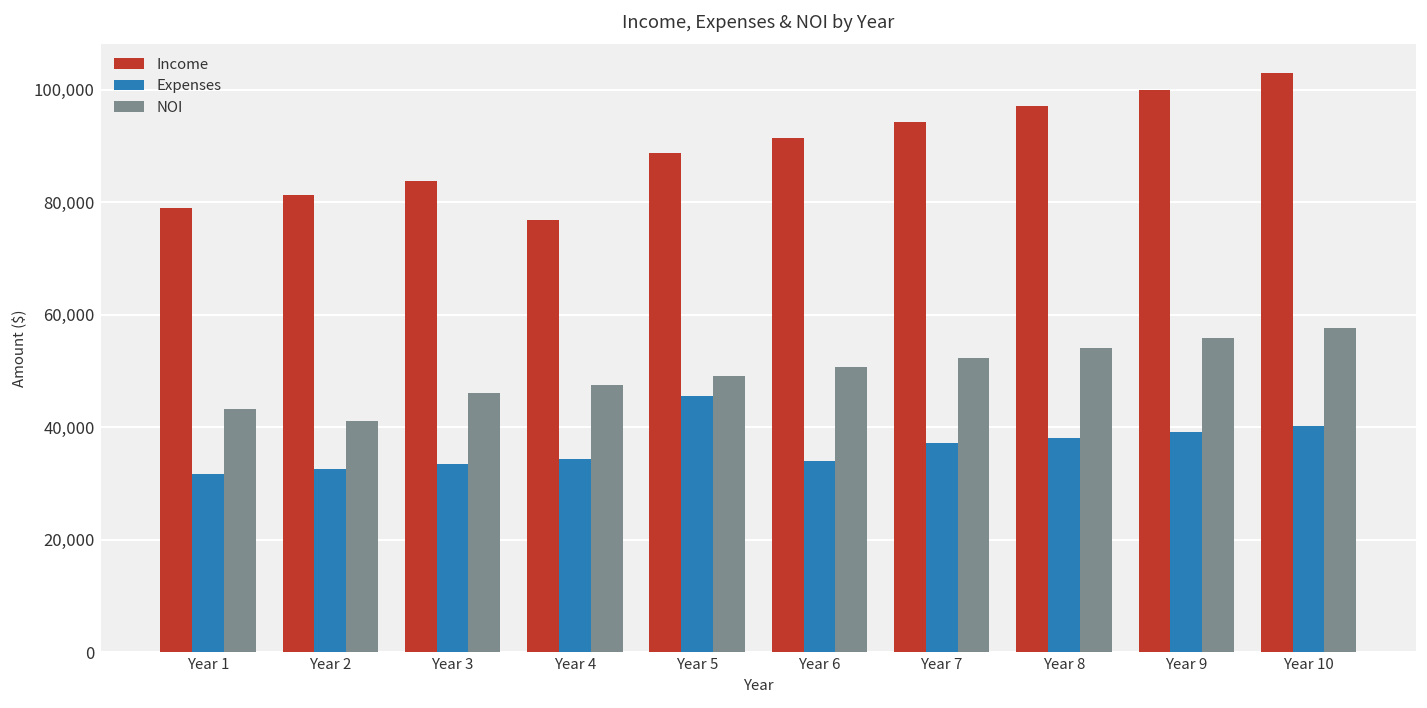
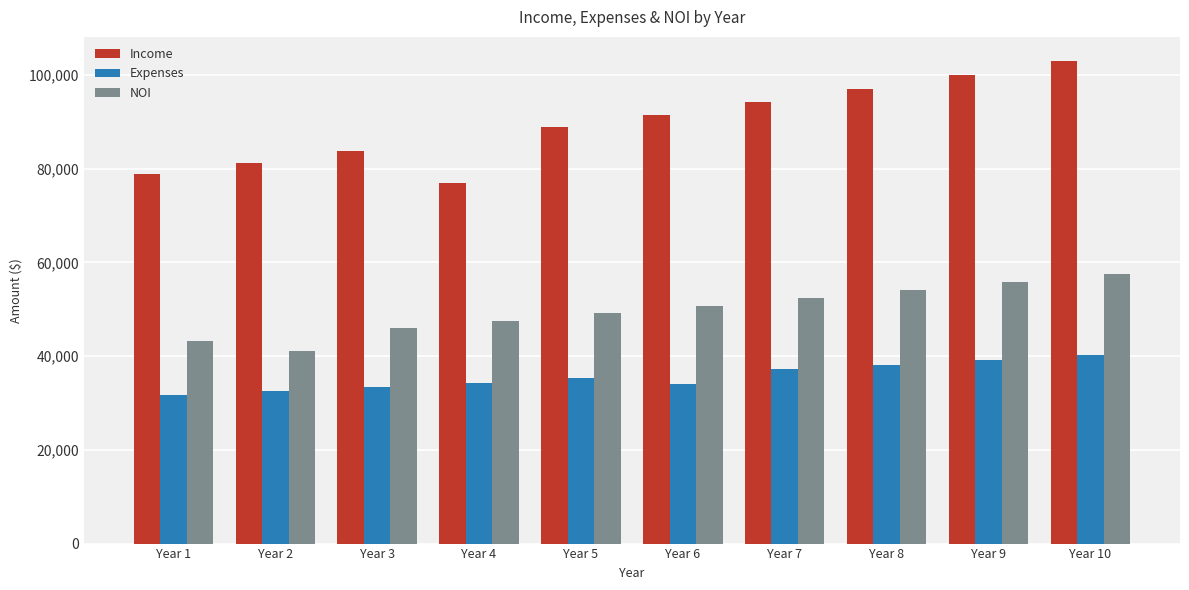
  {
    "Income": {
      "Year 1": "79,000",
      "Year 2": "81,000",
      "Year 3": "84,000",
      "Year 4": "77,000",
      "Year 5": "89,000",
      "Year 6": "91,000",
      "Year 7": "94,000",
      "Year 8": "97,000",
      "Year 9": "100,000",
      "Year 10": "103,000"
    },
    "Expenses": {
      "Year 1": "32,000",
      "Year 2": "33,000",
      "Year 3": "33,000",
      "Year 4": "34,000",
-     "Year 5": "45,000",
+     "Year 5": "35,000",
      "Year 6": "34,000",
      "Year 7": "37,000",
      "Year 8": "38,000",
      "Year 9": "39,000",
      "Year 10": "40,000"
    },
    "NOI": {
      "Year 1": "43,000",
      "Year 2": "41,000",
      "Year 3": "46,000",
      "Year 4": "48,000",
      "Year 5": "49,000",
      "Year 6": "51,000",
      "Year 7": "52,000",
      "Year 8": "54,000",
      "Year 9": "56,000",
      "Year 10": "58,000"
    }
  }
